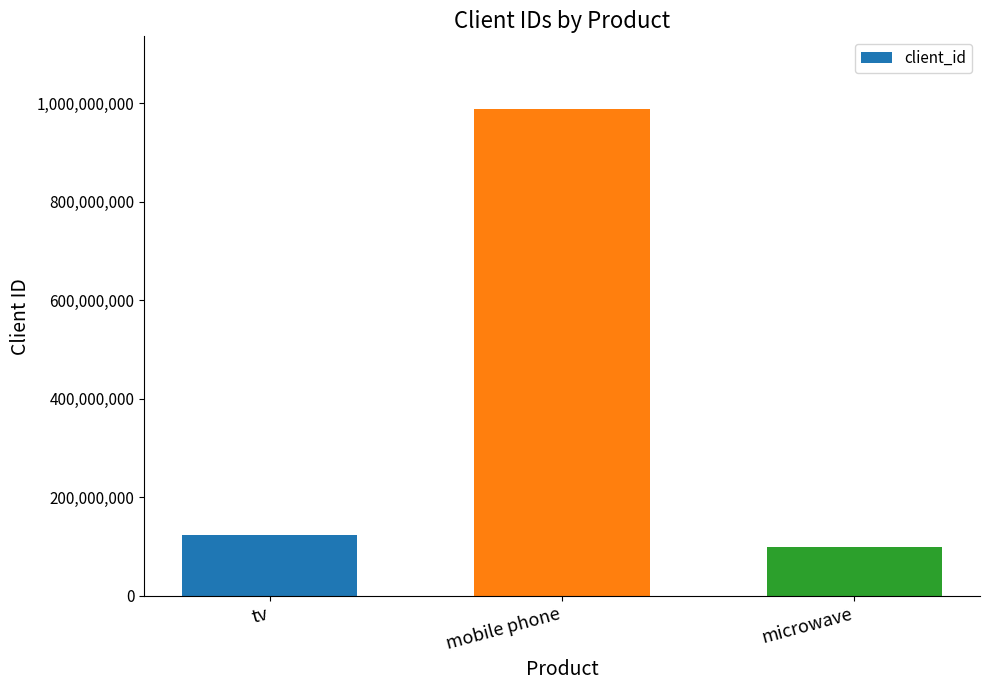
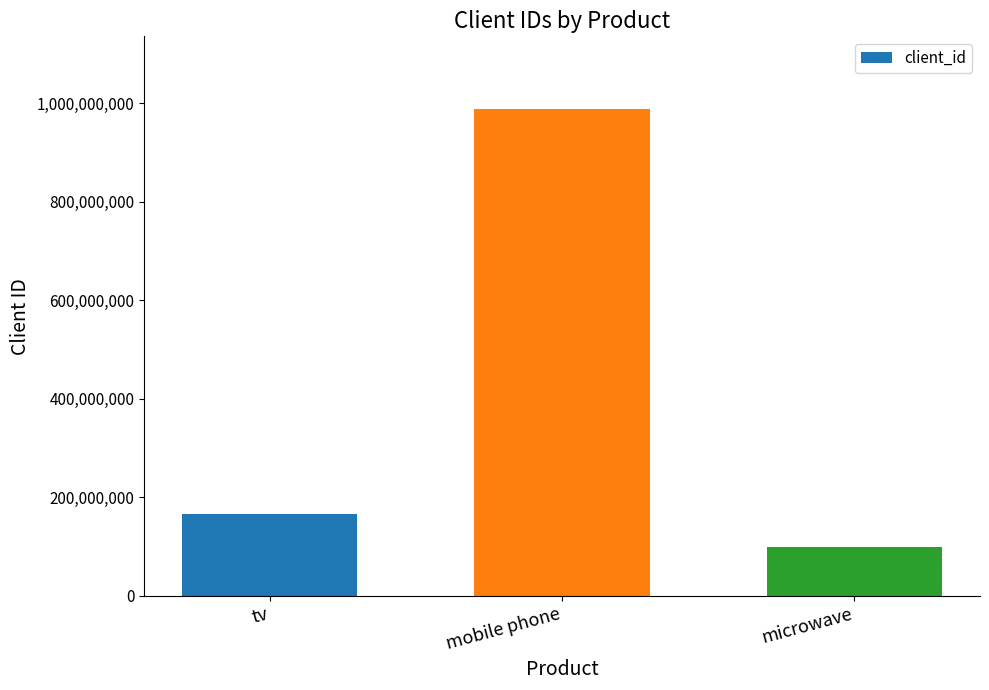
  {
-   "tv": "120,000,000",
+   "tv": "170,000,000",
    "mobile phone": "990,000,000",
    "microwave": "100,000,000"
  }
